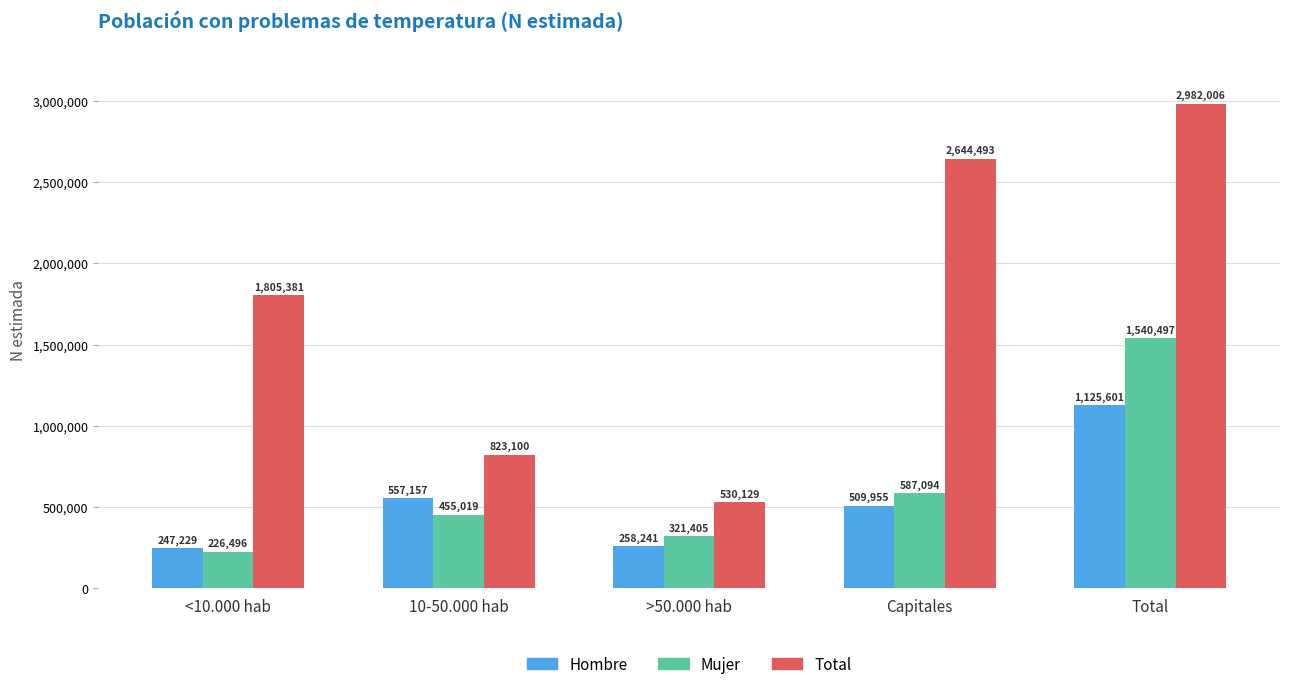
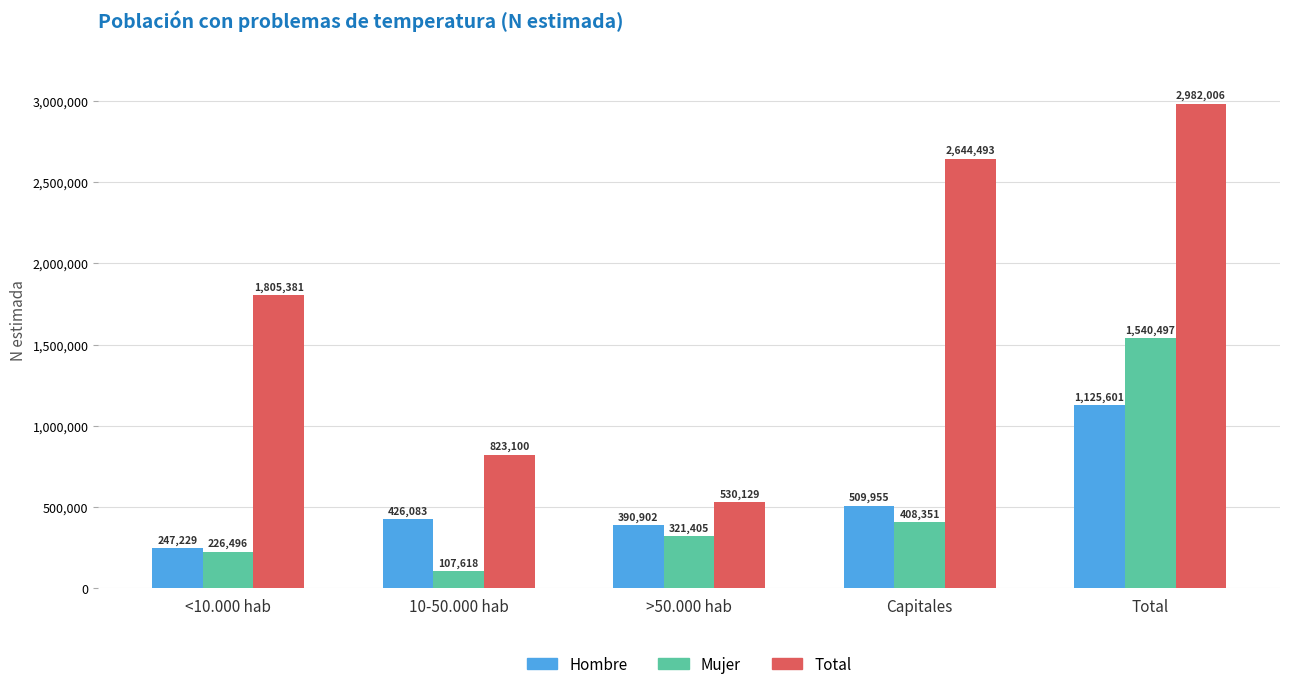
  {
    "Hombre": {
      "<10.000 hab": "247,229",
-     "10-50.000 hab": "557,157",
-     ">50.000 hab": "258,241",
+     "10-50.000 hab": "426,083",
+     ">50.000 hab": "390,902",
      "Capitales": "509,955",
      "Total": "1,125,601"
    },
    "Mujer": {
      "<10.000 hab": "226,496",
-     "10-50.000 hab": "455,019",
+     "10-50.000 hab": "107,618",
      ">50.000 hab": "321,405",
-     "Capitales": "587,094",
+     "Capitales": "408,351",
      "Total": "1,540,497"
    },
    "Total": {
      "<10.000 hab": "1,805,381",
      "10-50.000 hab": "823,100",
      ">50.000 hab": "530,129",
      "Capitales": "2,644,493",
      "Total": "2,982,006"
    }
  }
